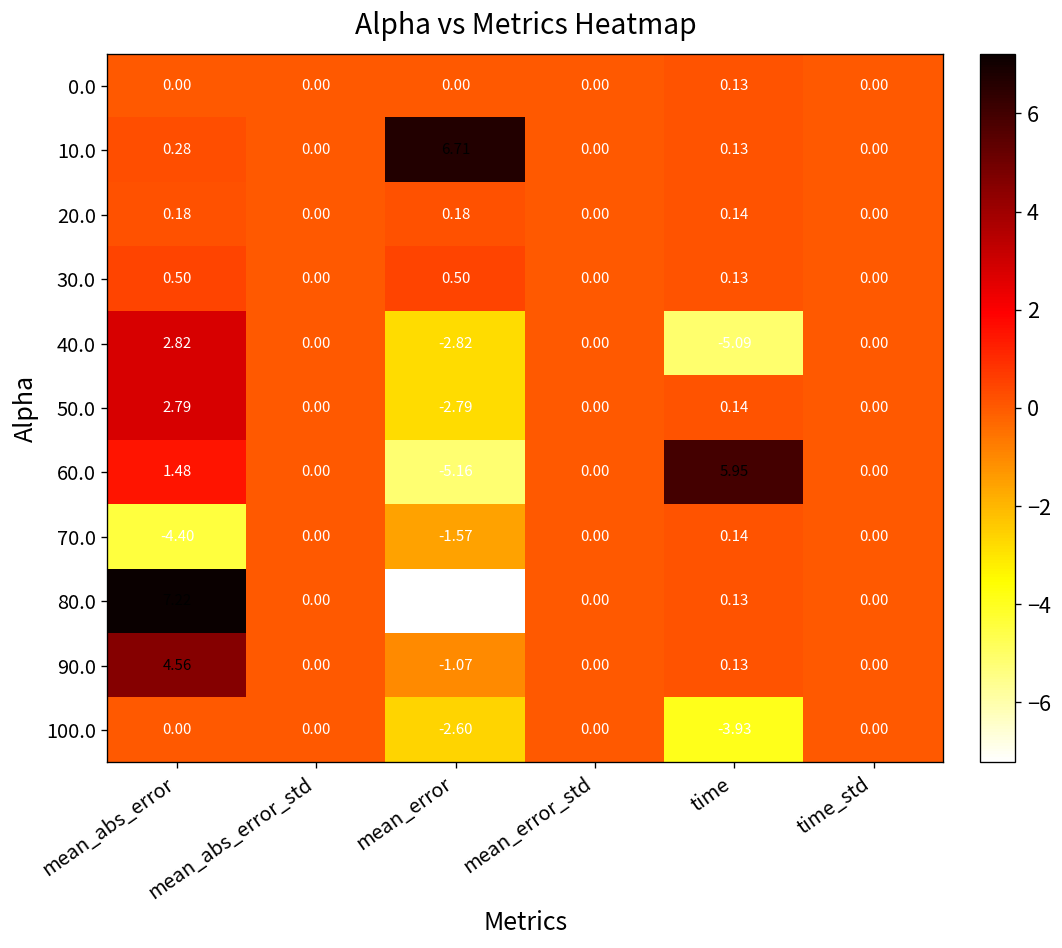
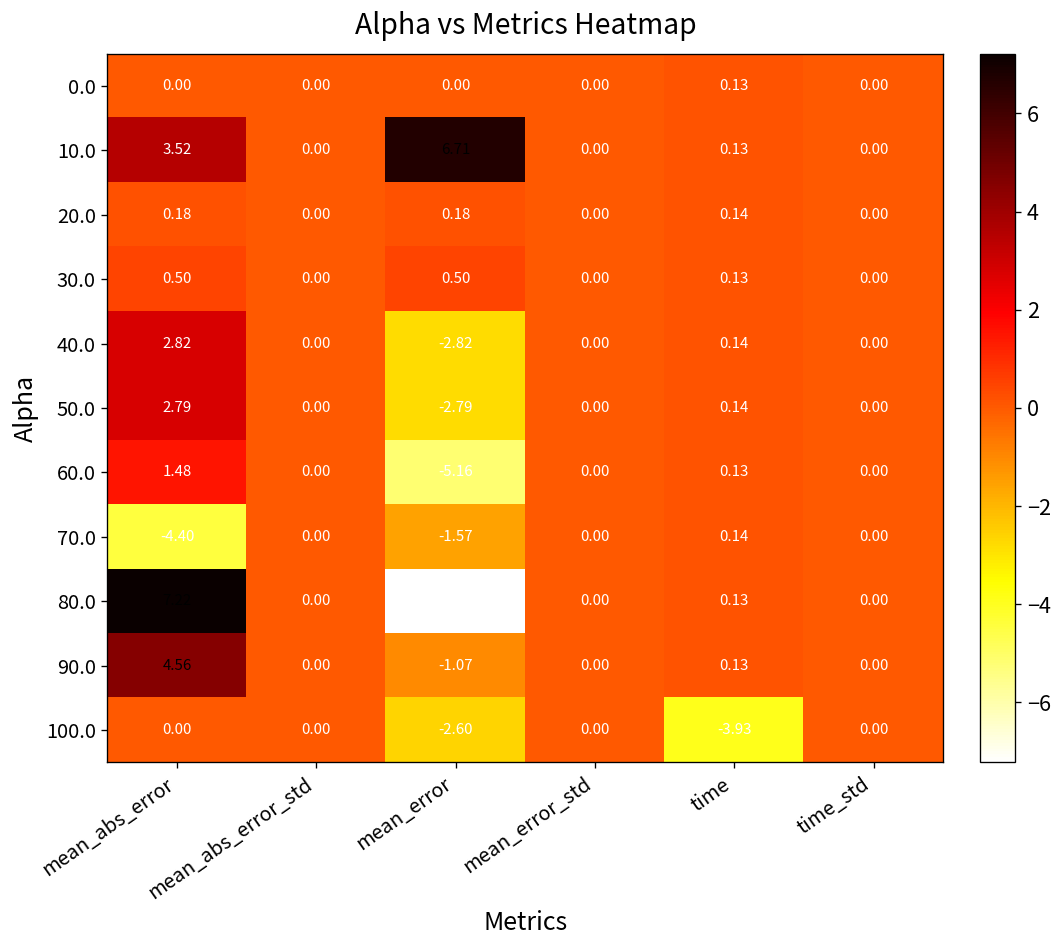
  {
    "0.0": {
      "mean_abs_error": 0.00,
      "mean_abs_error_std": 0.00,
      "mean_error": 0.00,
      "mean_error_std": 0.00,
      "time": 0.13,
      "time_std": 0.00
    },
    "10.0": {
-     "mean_abs_error": 0.28,
+     "mean_abs_error": 3.52,
      "mean_abs_error_std": 0.00,
      "mean_error_std": 0.00,
      "time": 0.13,
      "time_std": 0.00
    },
    "20.0": {
      "mean_abs_error": 0.18,
      "mean_abs_error_std": 0.00,
      "mean_error": 0.18,
      "mean_error_std": 0.00,
      "time": 0.14,
      "time_std": 0.00
    },
    "30.0": {
      "mean_abs_error": 0.50,
      "mean_abs_error_std": 0.00,
      "mean_error": 0.50,
      "mean_error_std": 0.00,
      "time": 0.13,
      "time_std": 0.00
    },
    "40.0": {
      "mean_abs_error": 2.82,
      "mean_abs_error_std": 0.00,
      "mean_error": -2.82,
      "mean_error_std": 0.00,
-     "time": -5.09,
+     "time": 0.14,
      "time_std": 0.00
    },
    "50.0": {
      "mean_abs_error": 2.79,
      "mean_abs_error_std": 0.00,
      "mean_error": -2.79,
      "mean_error_std": 0.00,
      "time": 0.14,
      "time_std": 0.00
    },
    "60.0": {
      "mean_abs_error": 1.48,
      "mean_abs_error_std": 0.00,
      "mean_error": -5.16,
      "mean_error_std": 0.00,
-     "time": 5.95,
+     "time": 0.13,
      "time_std": 0.00
    },
    "70.0": {
      "mean_abs_error": -4.40,
      "mean_abs_error_std": 0.00,
      "mean_error": -1.57,
      "mean_error_std": 0.00,
      "time": 0.14,
      "time_std": 0.00
    },
    "80.0": {
      "mean_abs_error_std": 0.00,
      "mean_error_std": 0.00,
      "time": 0.13,
      "time_std": 0.00
    },
    "90.0": {
      "mean_abs_error": 4.56,
      "mean_abs_error_std": 0.00,
      "mean_error": -1.07,
      "mean_error_std": 0.00,
      "time": 0.13,
      "time_std": 0.00
    },
    "100.0": {
      "mean_abs_error": 0.00,
      "mean_abs_error_std": 0.00,
      "mean_error": -2.60,
      "mean_error_std": 0.00,
      "time": -3.93,
      "time_std": 0.00
    }
  }
